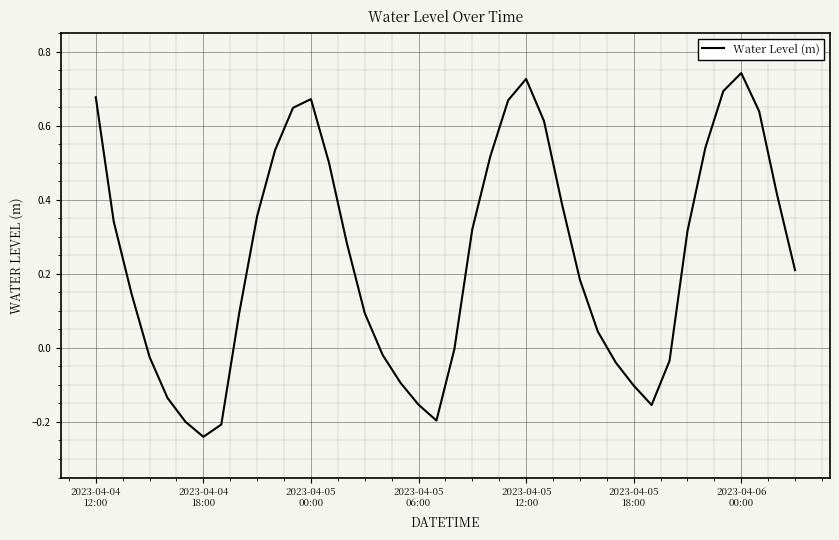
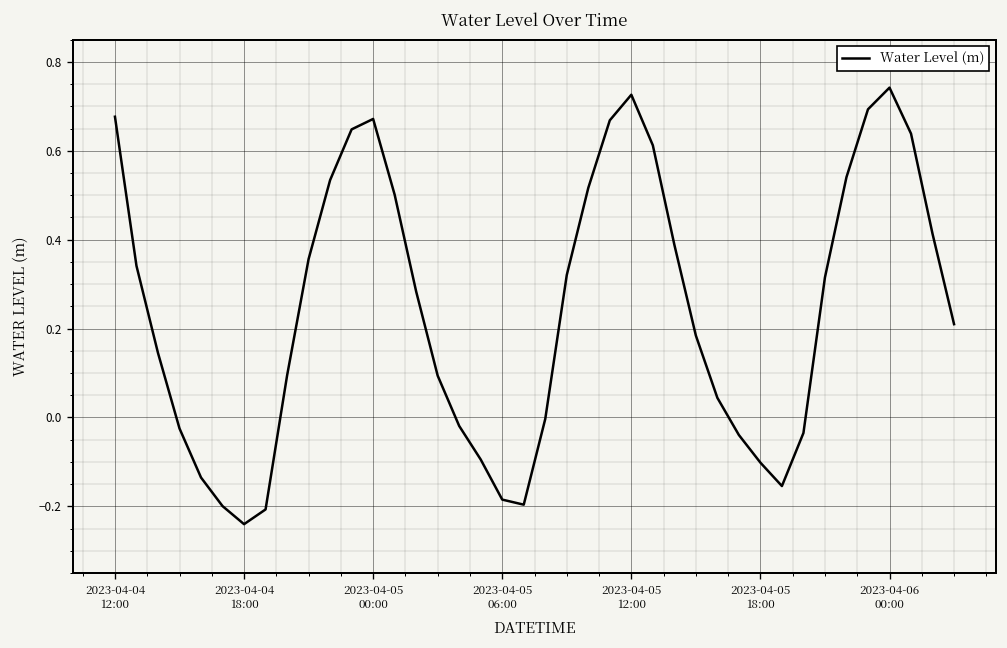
  {
    "2023-04-04 12:00": 0.68,
    "2023-04-04 18:00": -0.24,
    "2023-04-05 00:00": 0.67,
-   "2023-04-05 06:00": -0.15,
+   "2023-04-05 06:00": -0.18,
    "2023-04-05 12:00": 0.73,
    "2023-04-05 18:00": -0.10,
    "2023-04-06 00:00": 0.74
  }
